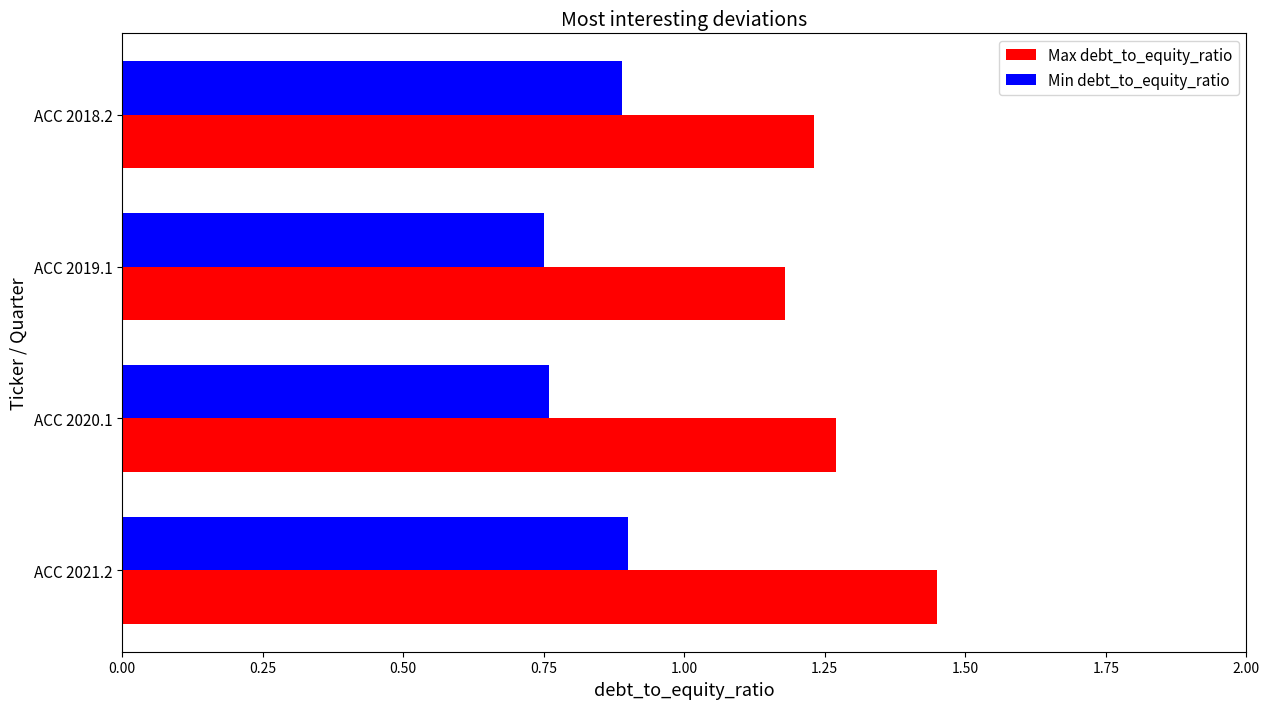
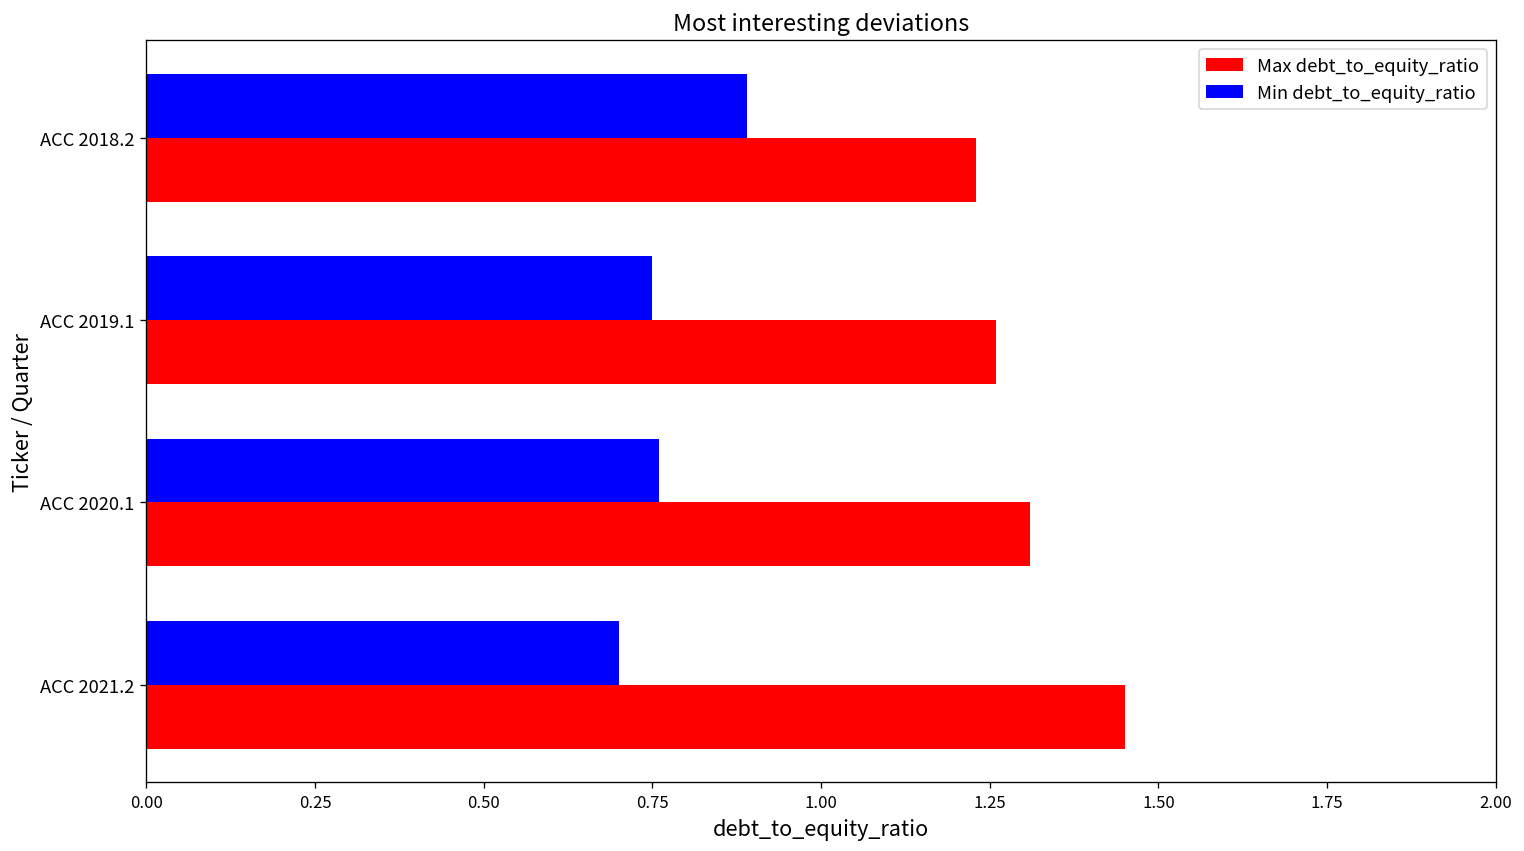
  {
    "Max debt_to_equity_ratio": {
      "ACC 2018.2": 1.23,
-     "ACC 2019.1": 1.18,
-     "ACC 2020.1": 1.27,
+     "ACC 2019.1": 1.26,
+     "ACC 2020.1": 1.31,
      "ACC 2021.2": 1.45
    },
    "Min debt_to_equity_ratio": {
      "ACC 2018.2": 0.89,
      "ACC 2019.1": 0.75,
      "ACC 2020.1": 0.76,
-     "ACC 2021.2": 0.9
+     "ACC 2021.2": 0.7
    }
  }
